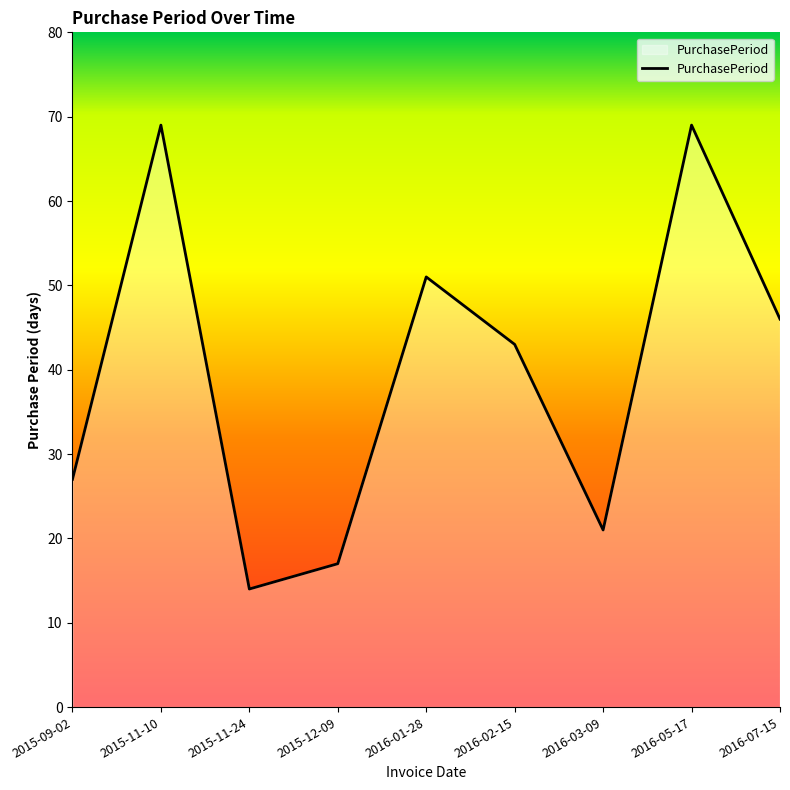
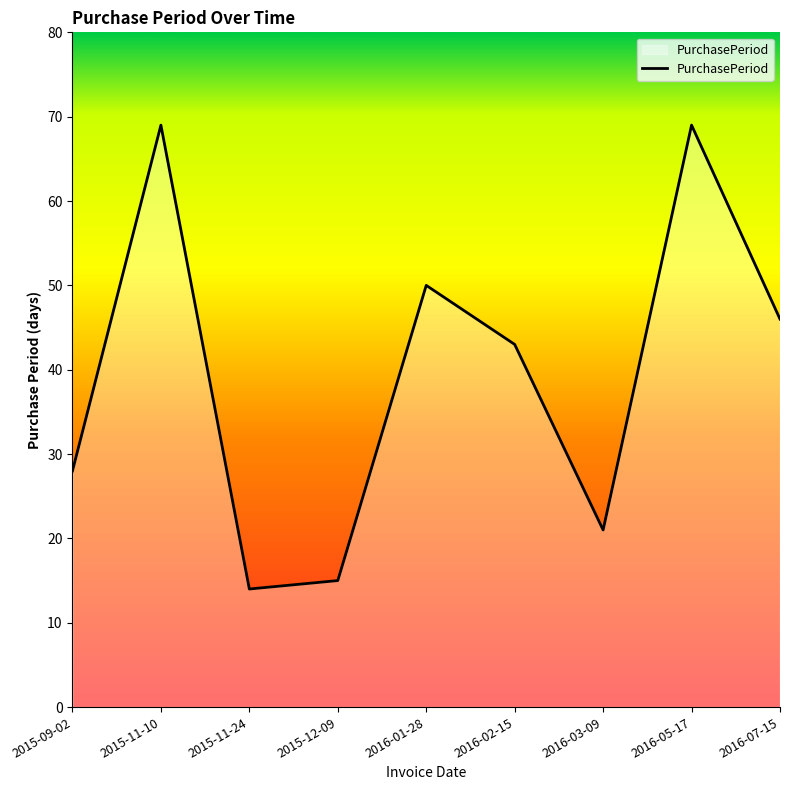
  {
-   "2015-09-02": 27,
+   "2015-09-02": 28,
    "2015-11-10": 69,
    "2015-11-24": 14,
-   "2015-12-09": 17,
-   "2016-01-28": 51,
+   "2015-12-09": 15,
+   "2016-01-28": 50,
    "2016-02-15": 43,
    "2016-03-09": 21,
    "2016-05-17": 69,
    "2016-07-15": 46
  }
